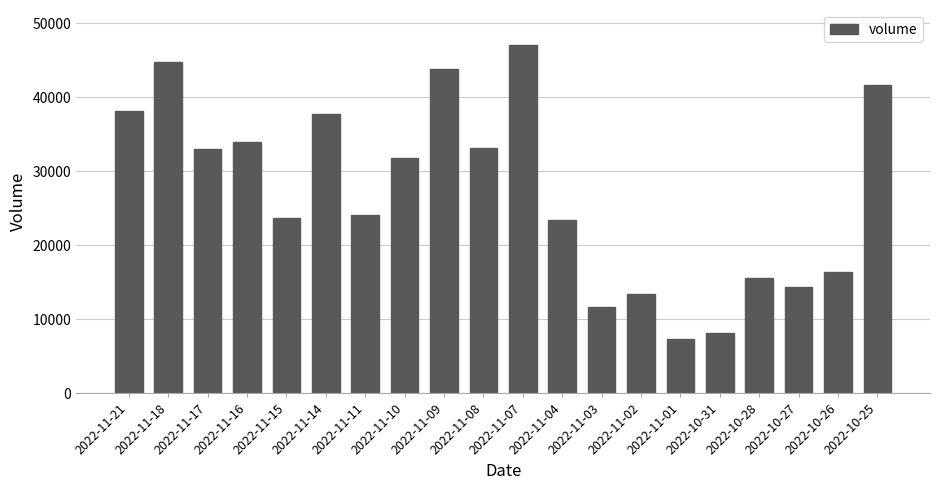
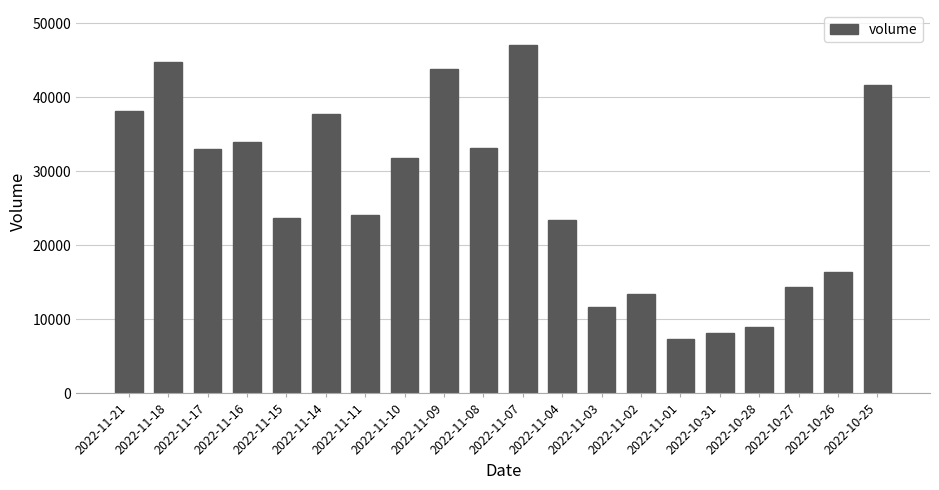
  {
    "2022-11-21": 38000,
    "2022-11-18": 45000,
    "2022-11-17": 33000,
    "2022-11-16": 34000,
    "2022-11-15": 24000,
    "2022-11-14": 38000,
    "2022-11-11": 24000,
    "2022-11-10": 32000,
    "2022-11-09": 44000,
    "2022-11-08": 33000,
    "2022-11-07": 47000,
    "2022-11-04": 23000,
    "2022-11-03": 12000,
    "2022-11-02": 13000,
    "2022-11-01": 7000,
    "2022-10-31": 8000,
-   "2022-10-28": 16000,
+   "2022-10-28": 9000,
    "2022-10-27": 14000,
    "2022-10-26": 16000,
    "2022-10-25": 42000
  }
